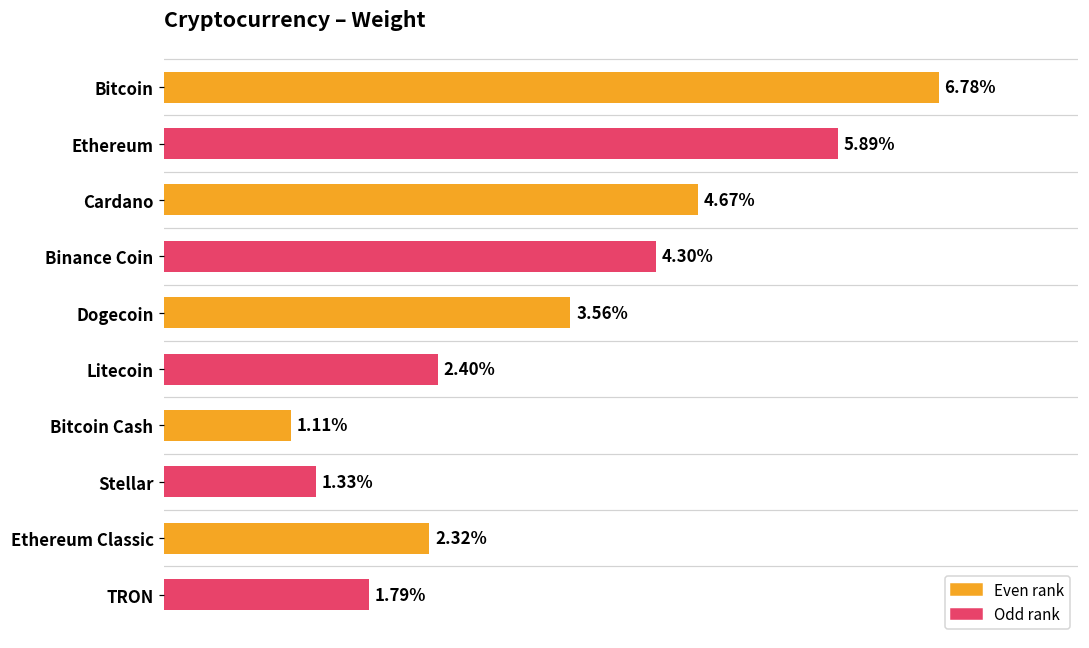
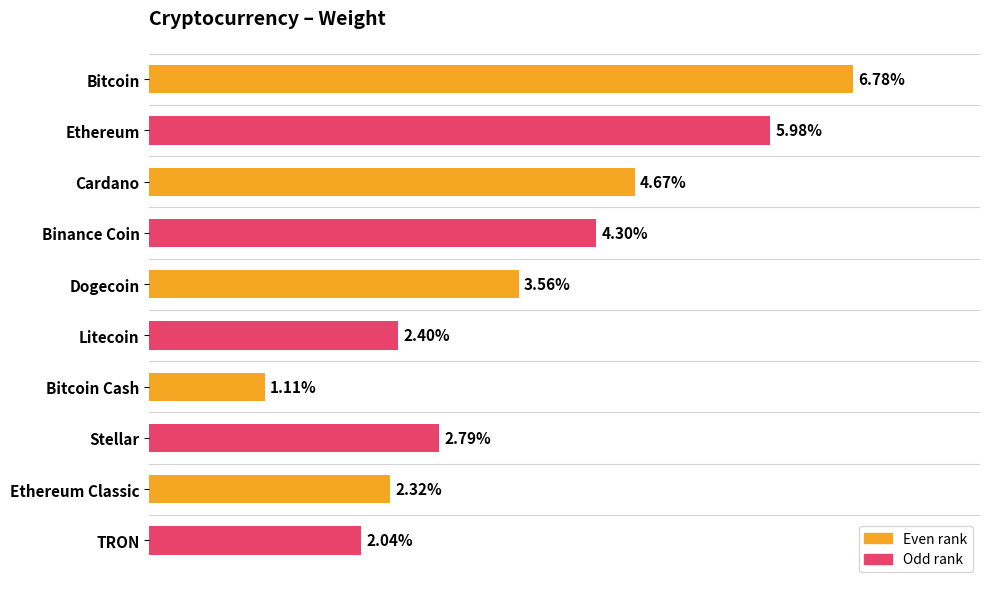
  {
    "Bitcoin": "6.78%",
-   "Ethereum": "5.89%",
+   "Ethereum": "5.98%",
    "Cardano": "4.67%",
    "Binance Coin": "4.30%",
    "Dogecoin": "3.56%",
    "Litecoin": "2.40%",
    "Bitcoin Cash": "1.11%",
-   "Stellar": "1.33%",
+   "Stellar": "2.79%",
    "Ethereum Classic": "2.32%",
-   "TRON": "1.79%"
+   "TRON": "2.04%"
  }
